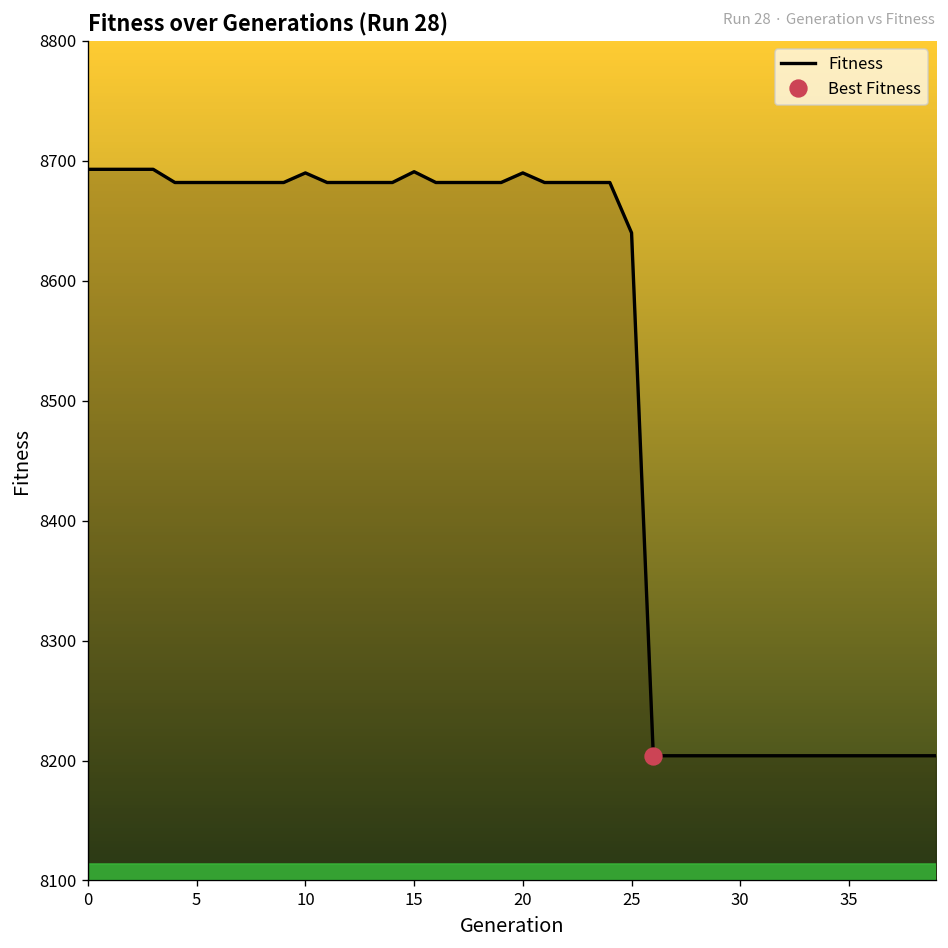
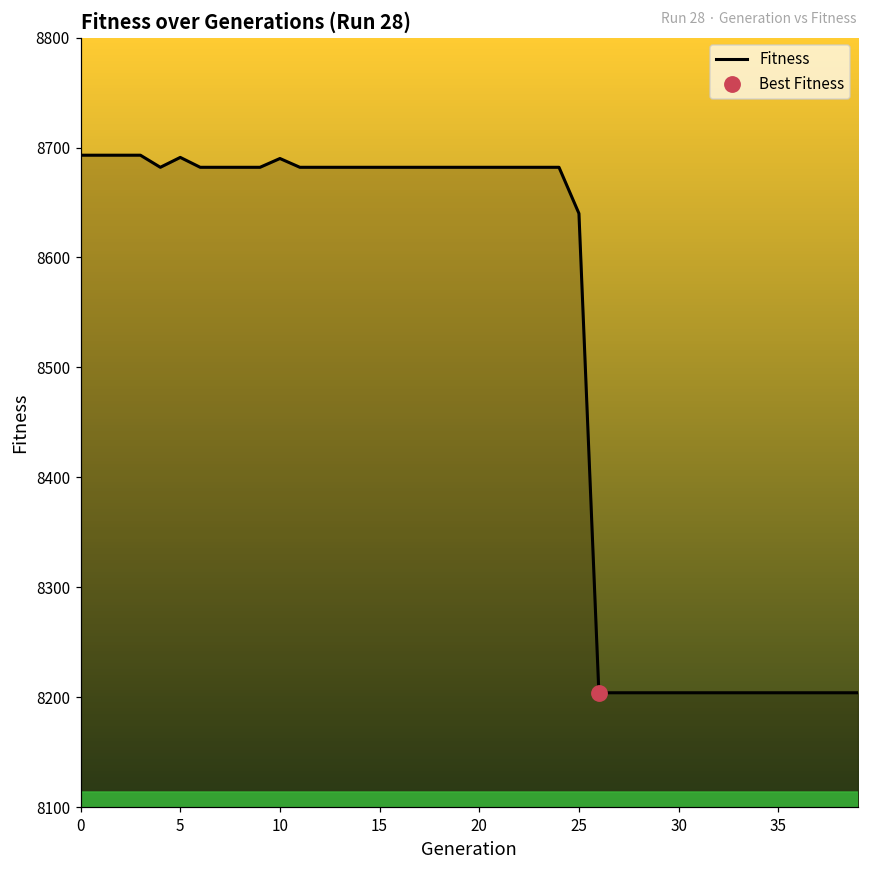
  {
    "Fitness": {
      "0": 8690,
-     "5": 8680,
+     "5": 8690,
      "10": 8690,
-     "15": 8690,
-     "20": 8690,
+     "15": 8680,
+     "20": 8680,
      "25": 8640,
      "30": 8200,
      "35": 8200
    }
  }
